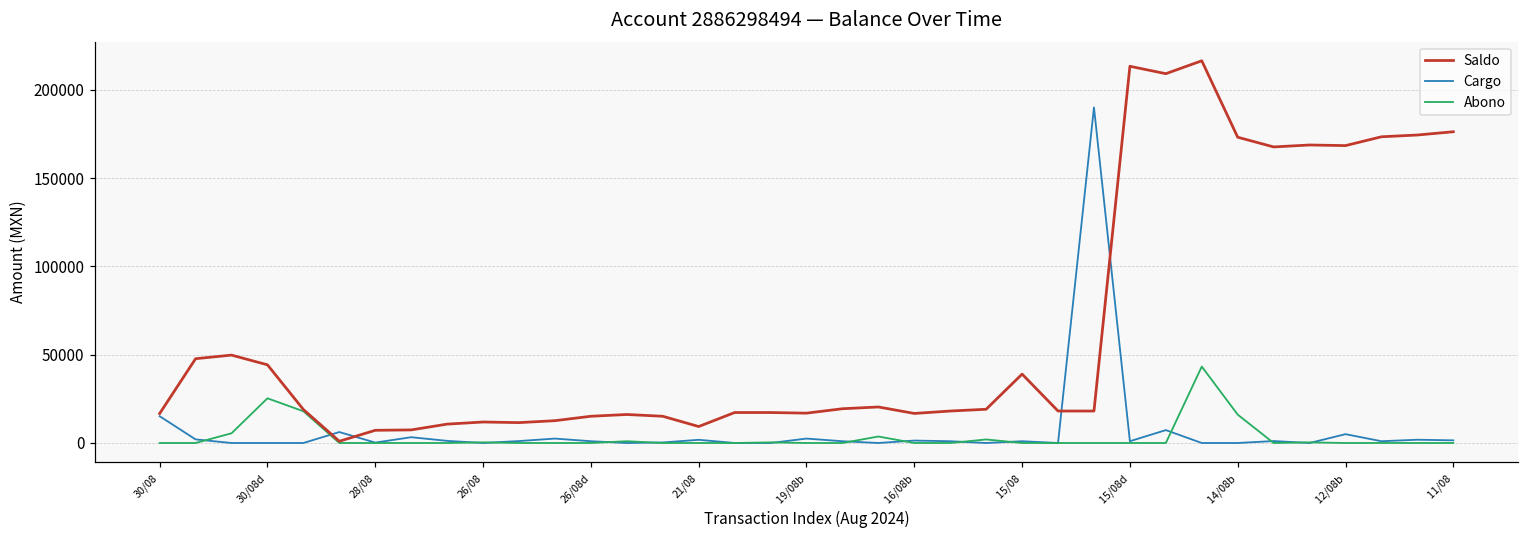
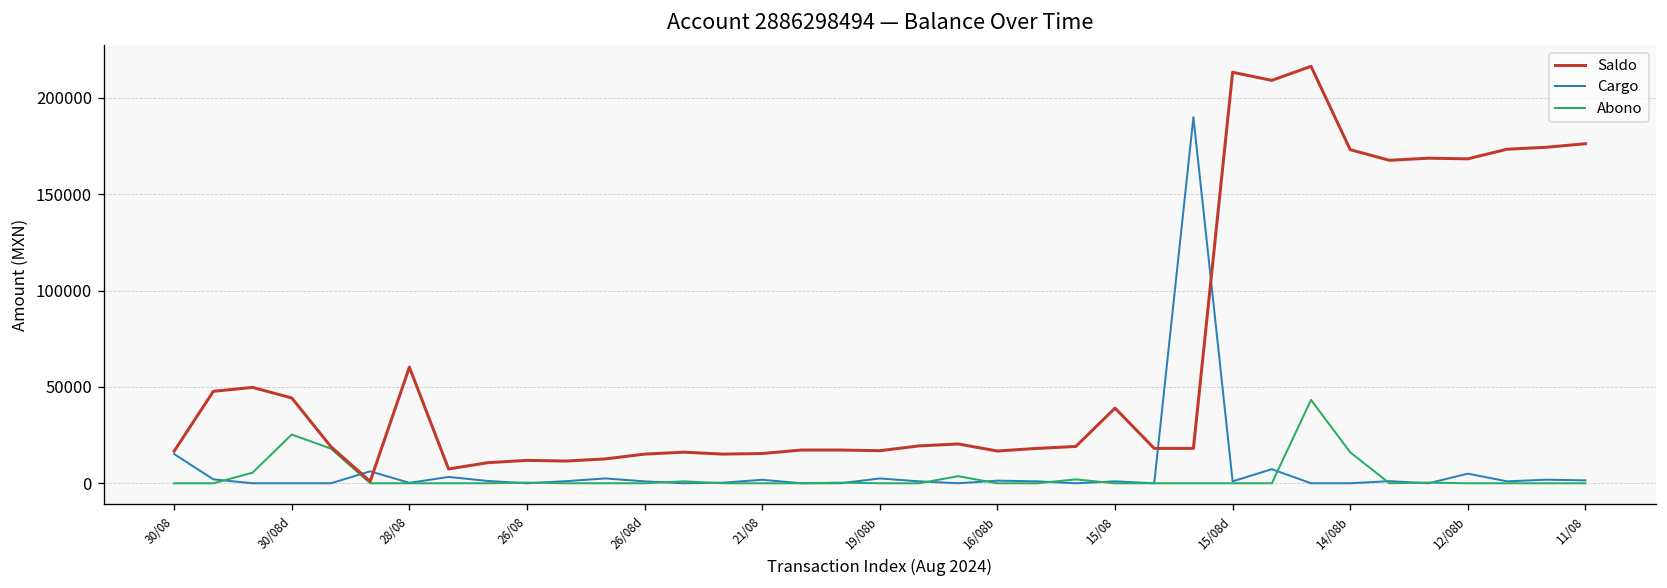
  {
    "Saldo": {
      "30/08d": 44000,
-     "28/08": 7000,
+     "28/08": 60000,
      "26/08": 12000,
      "26/08d": 15000,
-     "21/08": 9000,
+     "21/08": 15000,
      "19/08b": 17000,
      "16/08b": 17000,
      "15/08": 39000,
      "15/08d": 213000,
      "14/08b": 173000,
      "12/08b": 168000,
      "11/08": 176000
    },
    "Cargo": {
      "30/08d": 0,
      "21/08": 2000,
      "19/08b": 3000,
      "14/08b": 0,
      "12/08b": 5000
    },
    "Abono": {
      "30/08": 0,
      "30/08d": 25000,
      "21/08": 0,
      "19/08b": 0,
      "14/08b": 16000,
      "12/08b": 0
    }
  }
